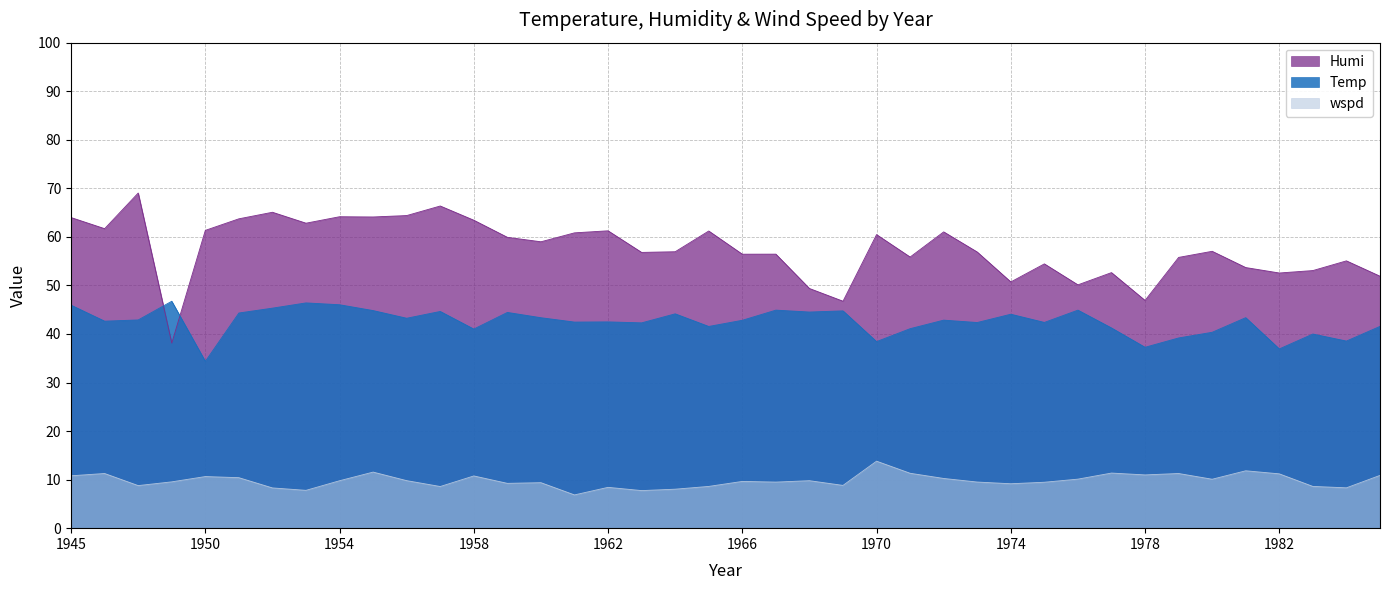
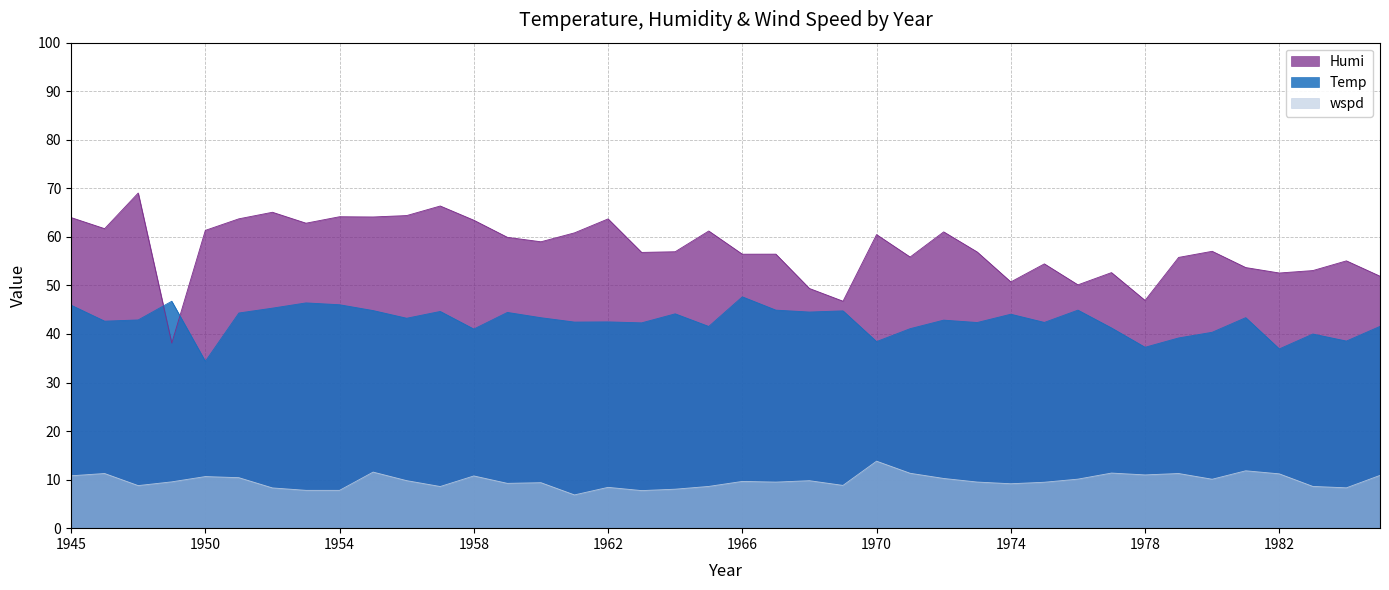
  {
    "Humi": {
      "1945": 64,
      "1950": 61,
      "1954": 64,
      "1958": 63,
-     "1962": 61,
+     "1962": 64,
      "1966": 56,
      "1970": 60,
      "1974": 51,
      "1978": 47,
      "1982": 53
    },
    "Temp": {
      "1945": 46,
      "1950": 34,
      "1954": 46,
      "1958": 41,
      "1962": 42,
-     "1966": 43,
+     "1966": 48,
      "1970": 38,
      "1974": 44,
      "1978": 37,
      "1982": 37
    },
    "wspd": {
      "1945": 11,
      "1950": 11,
-     "1954": 10,
+     "1954": 8,
      "1958": 11,
      "1962": 8,
      "1966": 10,
      "1970": 14,
      "1974": 9,
      "1978": 11,
      "1982": 11
    }
  }
